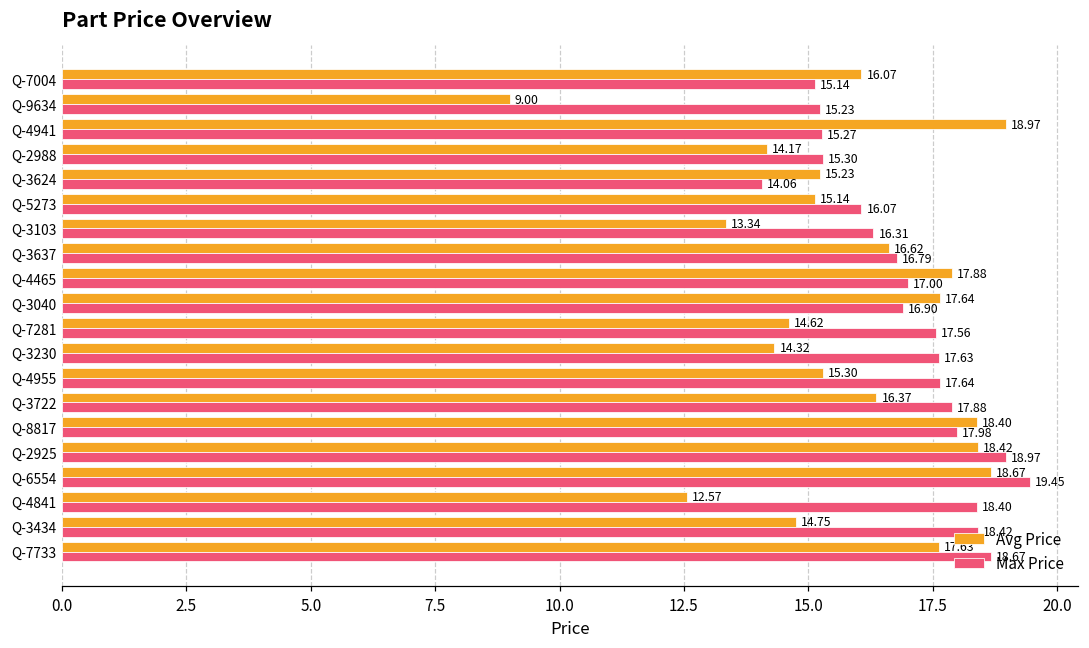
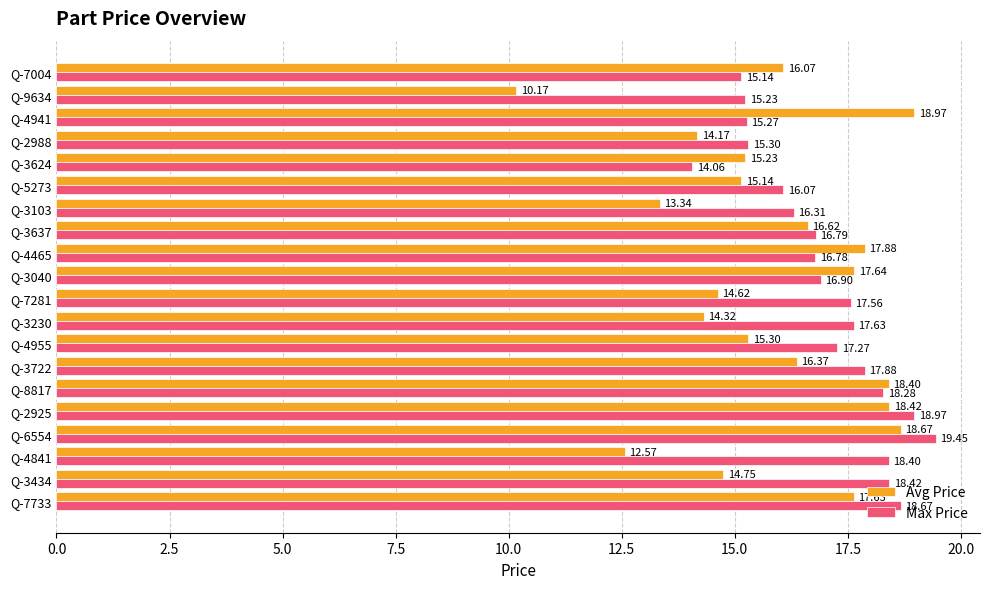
  {
    "Avg Price": {
      "Q-7004": 16.07,
-     "Q-9634": 9.00,
+     "Q-9634": 10.17,
      "Q-4941": 18.97,
      "Q-2988": 14.17,
      "Q-3624": 15.23,
      "Q-5273": 15.14,
      "Q-3103": 13.34,
      "Q-3637": 16.62,
      "Q-4465": 17.88,
      "Q-3040": 17.64,
      "Q-7281": 14.62,
      "Q-3230": 14.32,
      "Q-4955": 15.30,
      "Q-3722": 16.37,
      "Q-8817": 18.40,
      "Q-2925": 18.42,
      "Q-6554": 18.67,
      "Q-4841": 12.57,
      "Q-3434": 14.75,
      "Q-7733": 17.63
    },
    "Max Price": {
      "Q-7004": 15.14,
      "Q-9634": 15.23,
      "Q-4941": 15.27,
      "Q-2988": 15.30,
      "Q-3624": 14.06,
      "Q-5273": 16.07,
      "Q-3103": 16.31,
      "Q-3637": 16.79,
-     "Q-4465": 17.00,
+     "Q-4465": 16.78,
      "Q-3040": 16.90,
      "Q-7281": 17.56,
      "Q-3230": 17.63,
-     "Q-4955": 17.64,
+     "Q-4955": 17.27,
      "Q-3722": 17.88,
-     "Q-8817": 17.98,
+     "Q-8817": 18.28,
      "Q-2925": 18.97,
      "Q-6554": 19.45,
      "Q-4841": 18.40,
      "Q-3434": 18.42,
      "Q-7733": 18.67
    }
  }
